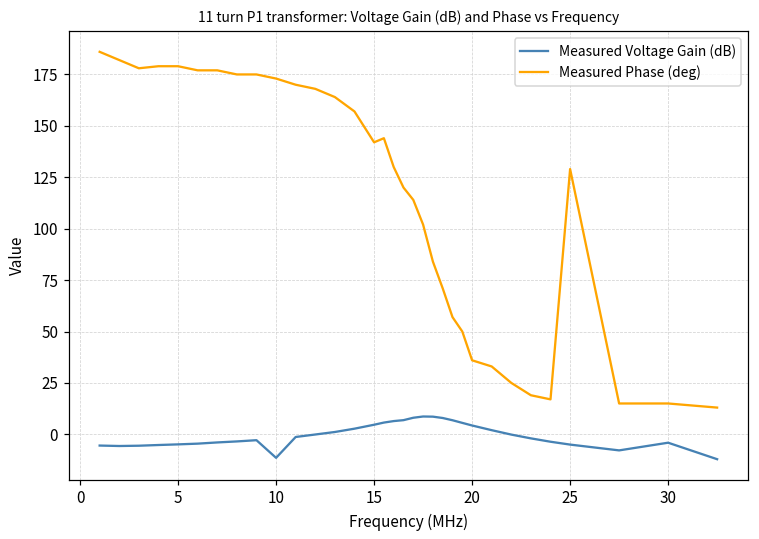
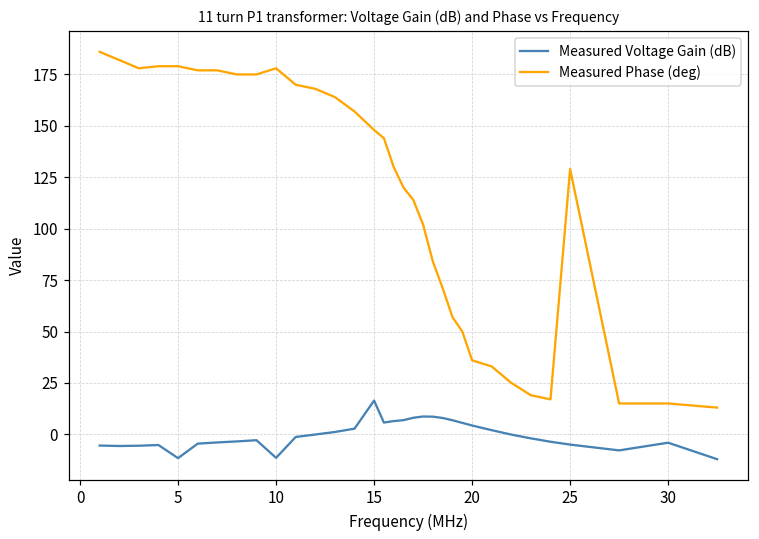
  {
    "Measured Voltage Gain (dB)": {
-     "5": -5,
+     "5": -12,
      "10": -11,
-     "15": 5,
+     "15": 16,
      "20": 4,
      "25": -5,
      "30": -4
    },
    "Measured Phase (deg)": {
      "5": 179,
-     "10": 173,
-     "15": 142,
+     "10": 178,
+     "15": 148,
      "20": 36,
      "25": 129,
      "30": 15
    }
  }
